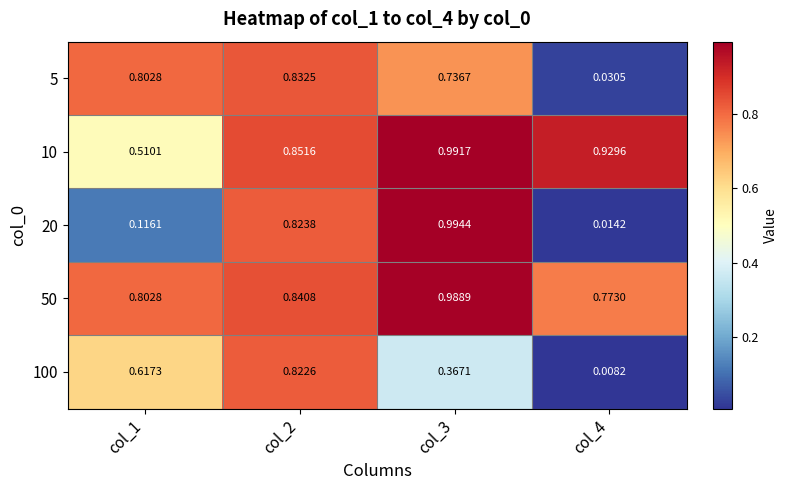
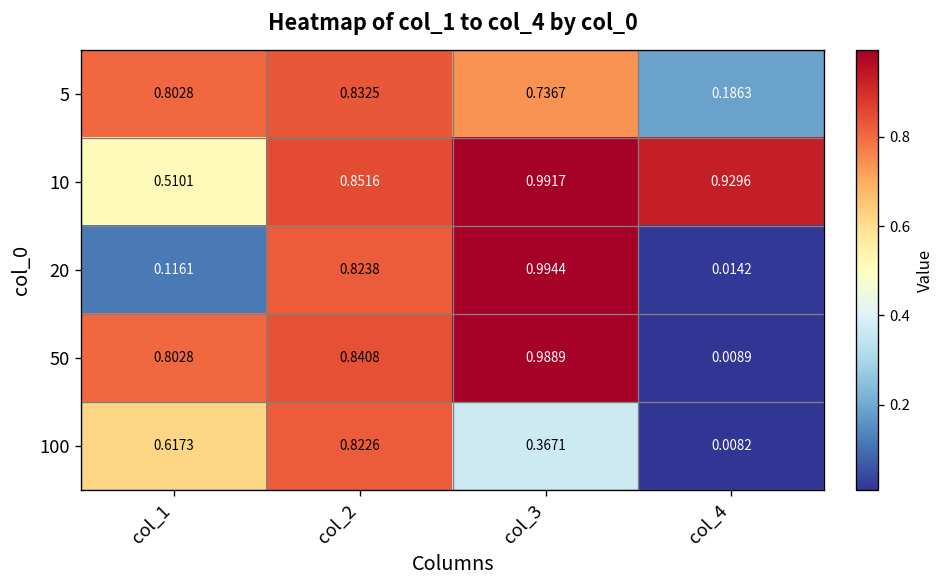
  {
    "5": {
      "col_1": 0.8028,
      "col_2": 0.8325,
      "col_3": 0.7367,
-     "col_4": 0.0305
+     "col_4": 0.1863
    },
    "10": {
      "col_1": 0.5101,
      "col_2": 0.8516,
      "col_3": 0.9917,
      "col_4": 0.9296
    },
    "20": {
      "col_1": 0.1161,
      "col_2": 0.8238,
      "col_3": 0.9944,
      "col_4": 0.0142
    },
    "50": {
      "col_1": 0.8028,
      "col_2": 0.8408,
      "col_3": 0.9889,
-     "col_4": 0.7730
+     "col_4": 0.0089
    },
    "100": {
      "col_1": 0.6173,
      "col_2": 0.8226,
      "col_3": 0.3671,
      "col_4": 0.0082
    }
  }
